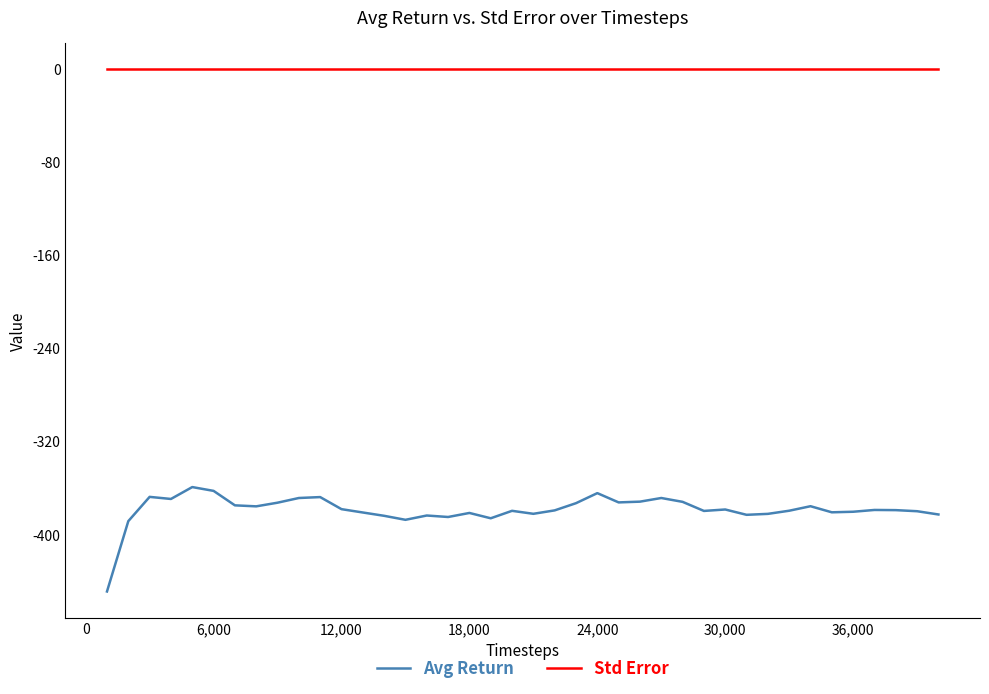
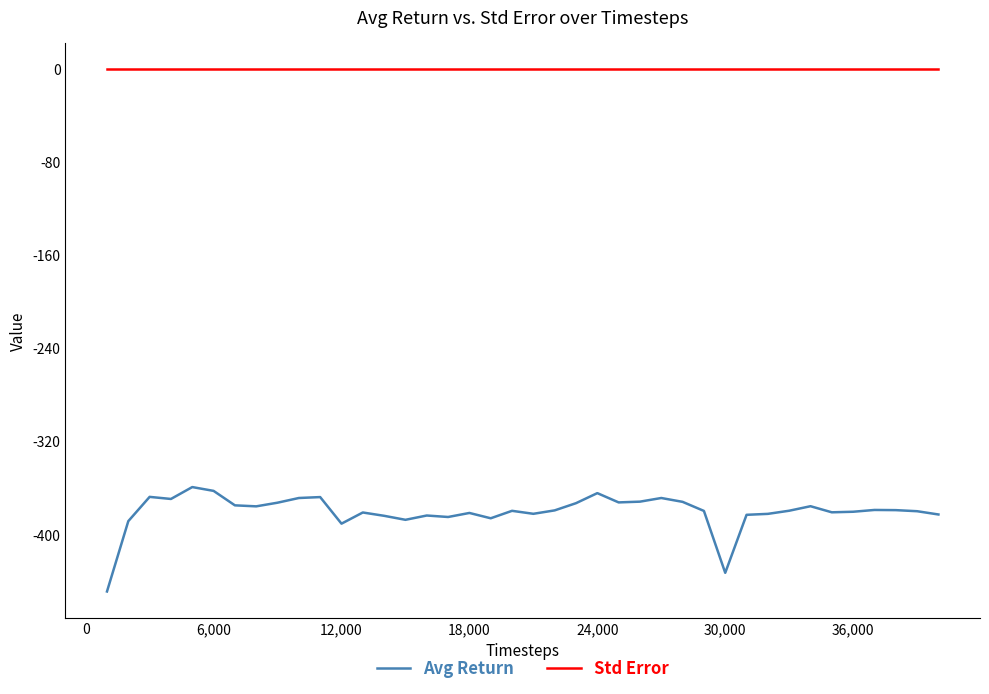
  {
    "Avg Return": {
      "6,000": -363,
-     "12,000": -378,
+     "12,000": -391,
      "18,000": -382,
      "24,000": -365,
-     "30,000": -379,
+     "30,000": -433,
      "36,000": -381
    },
    "Std Error": {
      "6,000": 0,
      "12,000": 0,
      "18,000": 0,
      "24,000": 0,
      "30,000": 0,
      "36,000": 0
    }
  }
